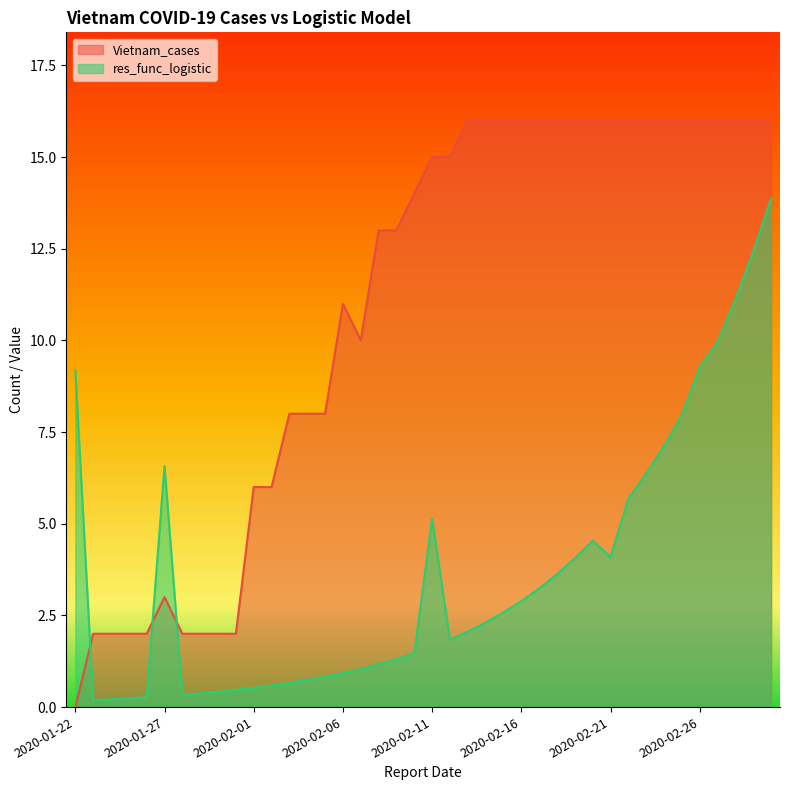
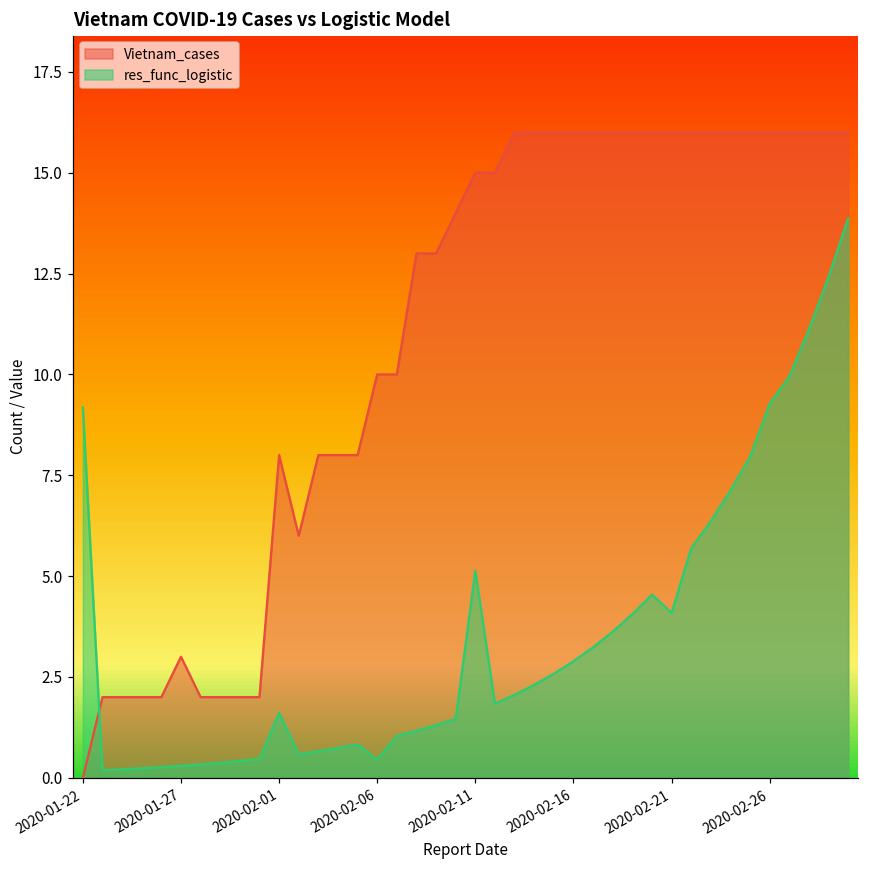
  {
    "Vietnam_cases": {
      "2020-01-22": 0,
      "2020-01-27": 3,
-     "2020-02-01": 6,
-     "2020-02-06": 11,
+     "2020-02-01": 8,
+     "2020-02-06": 10,
      "2020-02-11": 15,
      "2020-02-16": 16,
      "2020-02-21": 16,
      "2020-02-26": 16
    },
    "res_func_logistic": {
      "2020-01-22": 9.2,
-     "2020-01-27": 6.6,
-     "2020-02-01": 0.5,
-     "2020-02-06": 0.9,
+     "2020-01-27": 0.3,
+     "2020-02-01": 1.6,
+     "2020-02-06": 0.5,
      "2020-02-11": 5.1,
      "2020-02-16": 2.9,
      "2020-02-21": 4.1,
      "2020-02-26": 9.3
    }
  }
